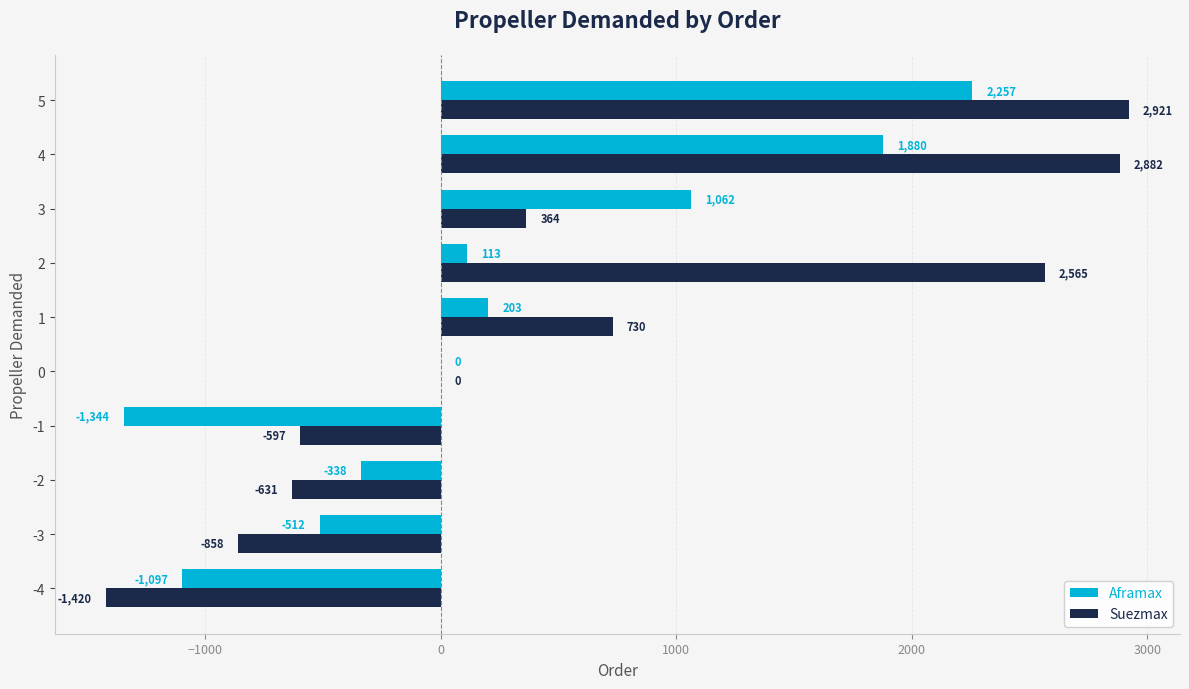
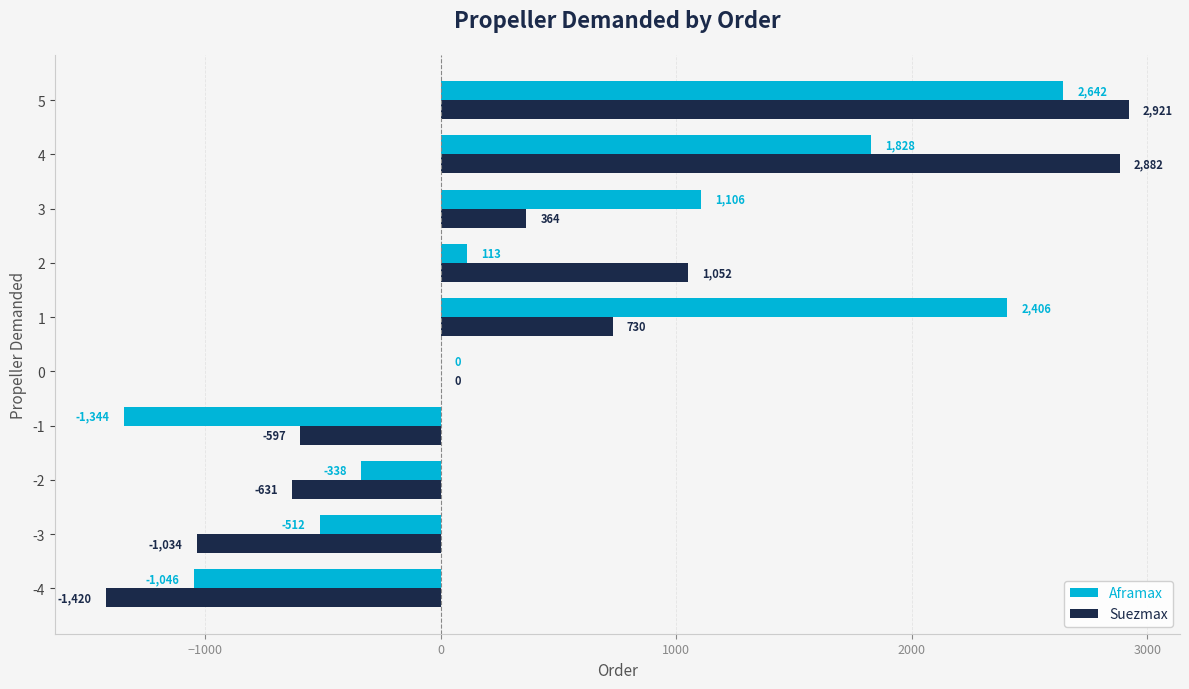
  {
    "Aframax": {
-     "5": "2,257",
-     "4": "1,880",
-     "3": "1,062",
+     "5": "2,642",
+     "4": "1,828",
+     "3": "1,106",
      "2": "113",
-     "1": "203",
+     "1": "2,406",
      "0": "0",
      "-1": "-1,344",
      "-2": "-338",
      "-3": "-512",
-     "-4": "-1,097"
+     "-4": "-1,046"
    },
    "Suezmax": {
      "5": "2,921",
      "4": "2,882",
      "3": "364",
-     "2": "2,565",
+     "2": "1,052",
      "1": "730",
      "0": "0",
      "-1": "-597",
      "-2": "-631",
-     "-3": "-858",
+     "-3": "-1,034",
      "-4": "-1,420"
    }
  }
